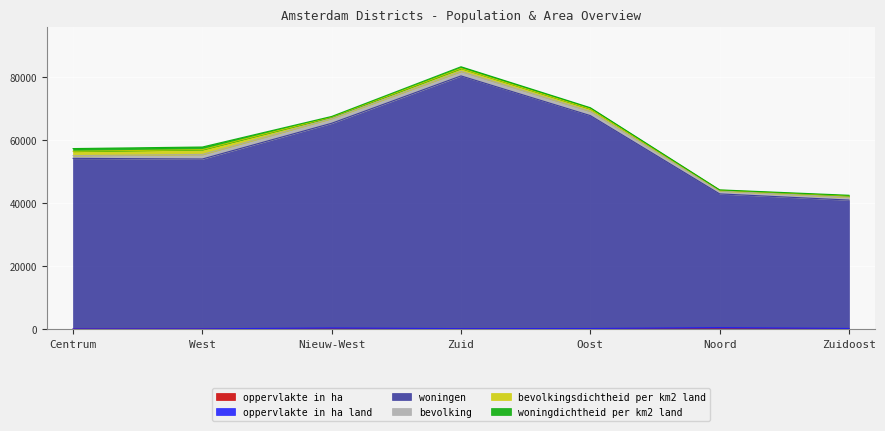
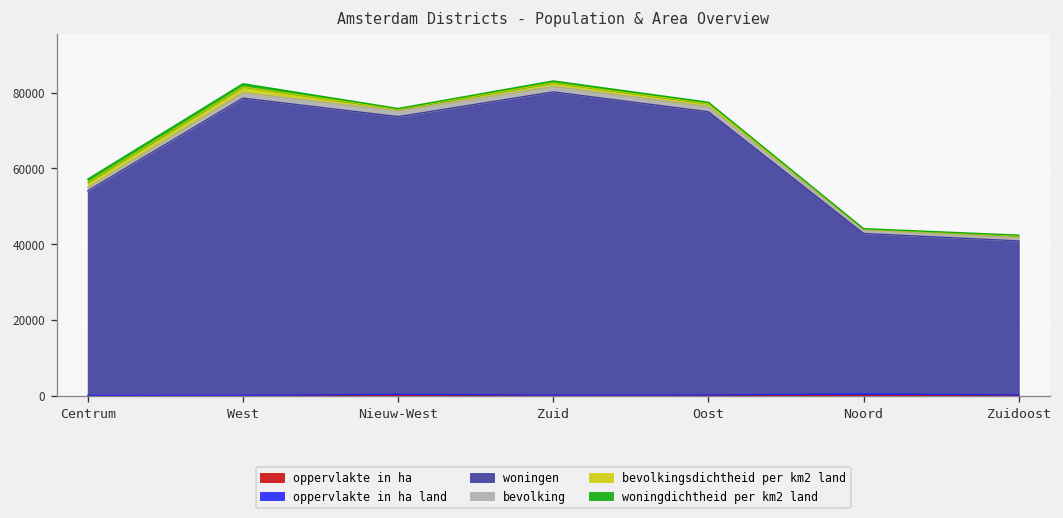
  {
    "woningen": {
      "Centrum": 54000,
-     "West": 54000,
-     "Nieuw-West": 65000,
+     "West": 78000,
+     "Nieuw-West": 73000,
      "Zuid": 80000,
-     "Oost": 67000,
+     "Oost": 75000,
      "Noord": 42000,
      "Zuidoost": 41000
    },
    "bevolking": {
      "Centrum": 1000,
      "West": 1000,
      "Zuid": 1000
    },
    "bevolkingsdichtheid per km2 land": {
      "Centrum": 1000,
      "West": 2000
    },
    "woningdichtheid per km2 land": {
      "Centrum": 1000,
      "West": 1000
    }
  }
